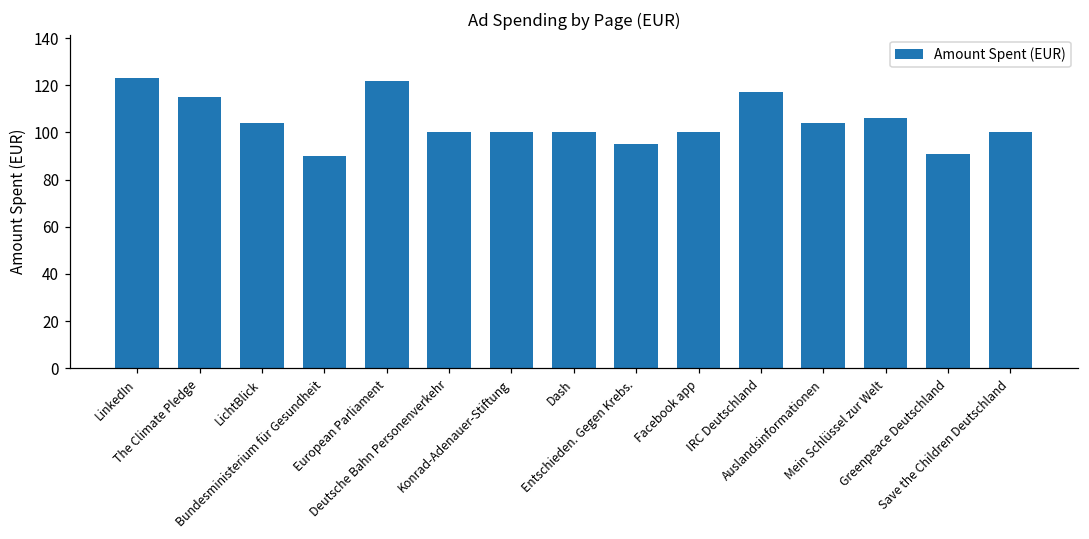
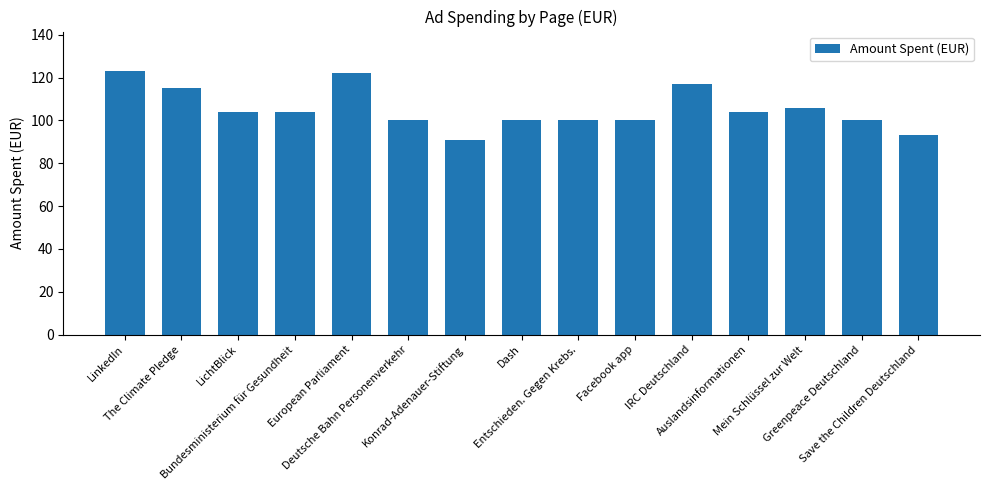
  {
    "LinkedIn": 123,
    "The Climate Pledge": 115,
    "LichtBlick": 104,
-   "Bundesministerium für Gesundheit": 90,
+   "Bundesministerium für Gesundheit": 104,
    "European Parliament": 122,
    "Deutsche Bahn Personenverkehr": 100,
-   "Konrad-Adenauer-Stiftung": 100,
+   "Konrad-Adenauer-Stiftung": 91,
    "Dash": 100,
-   "Entschieden. Gegen Krebs.": 95,
+   "Entschieden. Gegen Krebs.": 100,
    "Facebook app": 100,
    "IRC Deutschland": 117,
    "Auslandsinformationen": 104,
    "Mein Schlüssel zur Welt": 106,
-   "Greenpeace Deutschland": 91,
-   "Save the Children Deutschland": 100
+   "Greenpeace Deutschland": 100,
+   "Save the Children Deutschland": 93
  }
